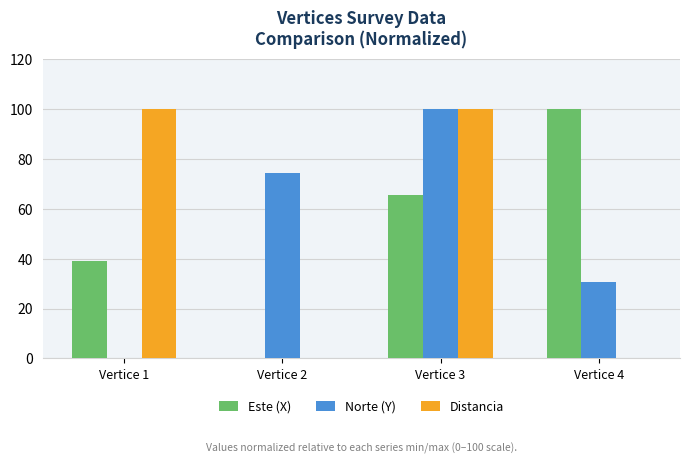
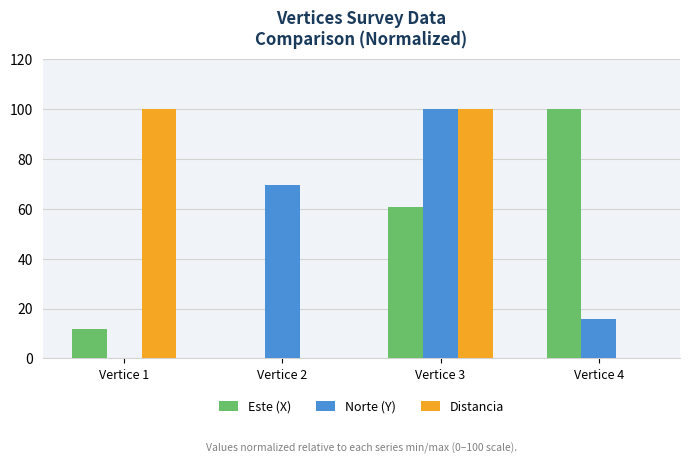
  {
    "Este (X)": {
-     "Vertice 1": 39,
+     "Vertice 1": 12,
      "Vertice 2": 0,
-     "Vertice 3": 66,
+     "Vertice 3": 61,
      "Vertice 4": 100
    },
    "Norte (Y)": {
      "Vertice 1": 0,
-     "Vertice 2": 74,
+     "Vertice 2": 70,
      "Vertice 3": 100,
-     "Vertice 4": 30
+     "Vertice 4": 16
    },
    "Distancia": {
      "Vertice 1": 100,
      "Vertice 2": 0,
      "Vertice 3": 100,
      "Vertice 4": 0
    }
  }
